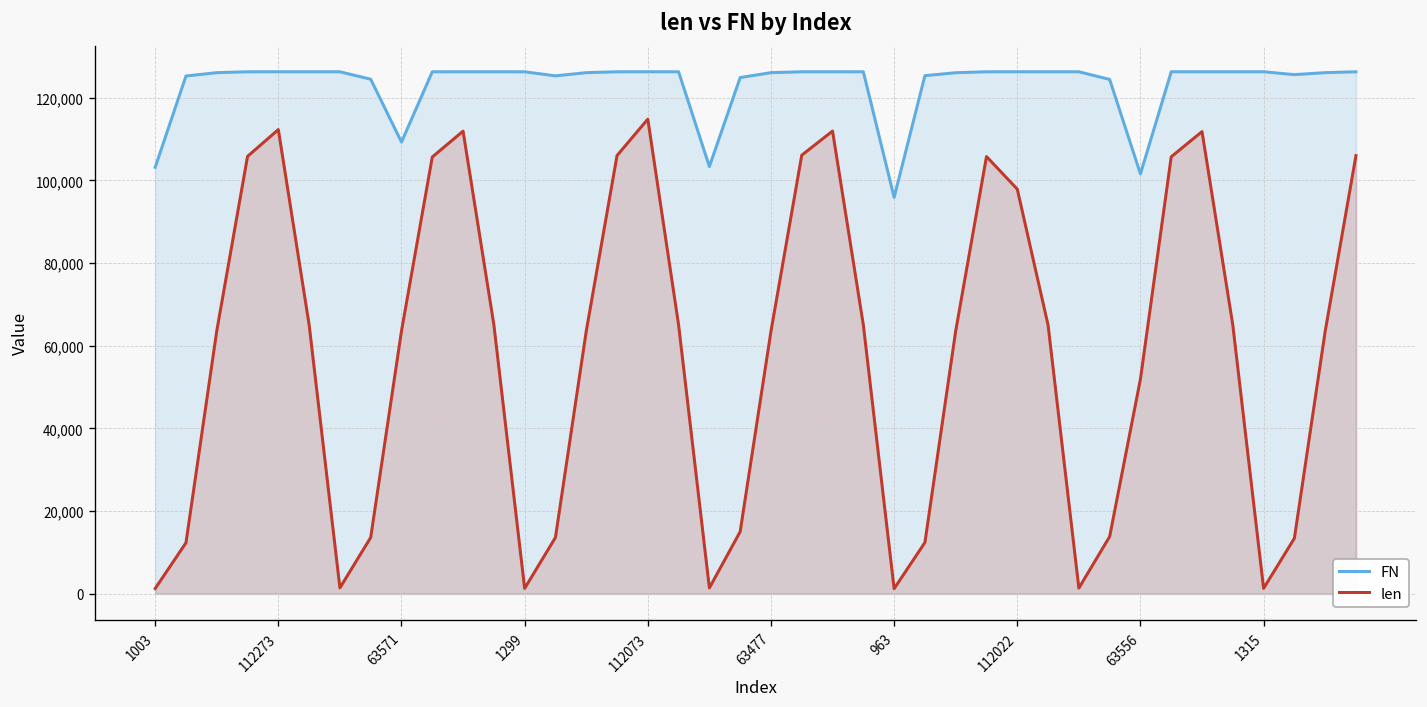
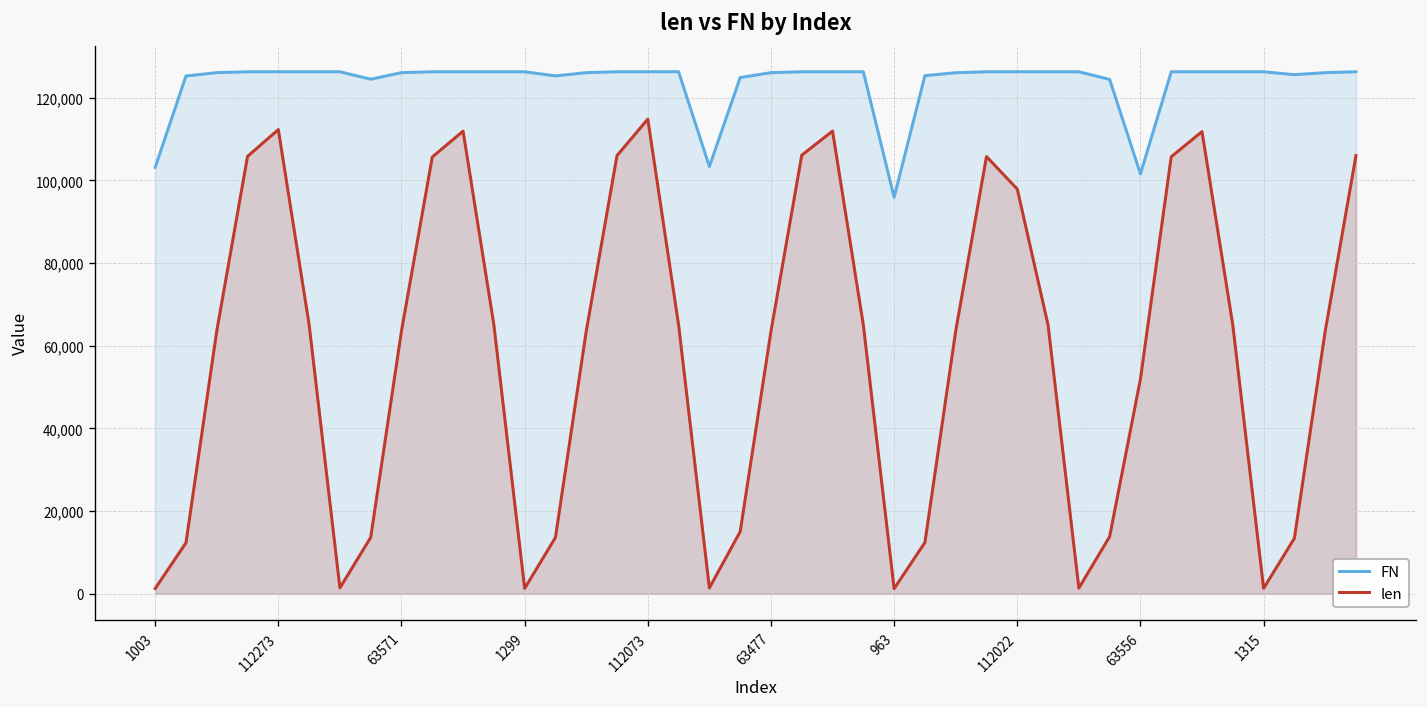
  {
    "FN": {
      "1003": "103,000",
      "112273": "126,000",
-     "63571": "109,000",
+     "63571": "126,000",
      "1299": "126,000",
      "112073": "126,000",
      "63477": "126,000",
      "963": "96,000",
      "112022": "126,000",
      "63556": "102,000",
      "1315": "126,000"
    },
    "len": {
      "1003": "1,000",
      "112273": "112,000",
      "63571": "64,000",
      "1299": "1,000",
      "112073": "115,000",
      "63477": "63,000",
      "963": "1,000",
      "112022": "98,000",
      "63556": "52,000",
      "1315": "1,000"
    }
  }
